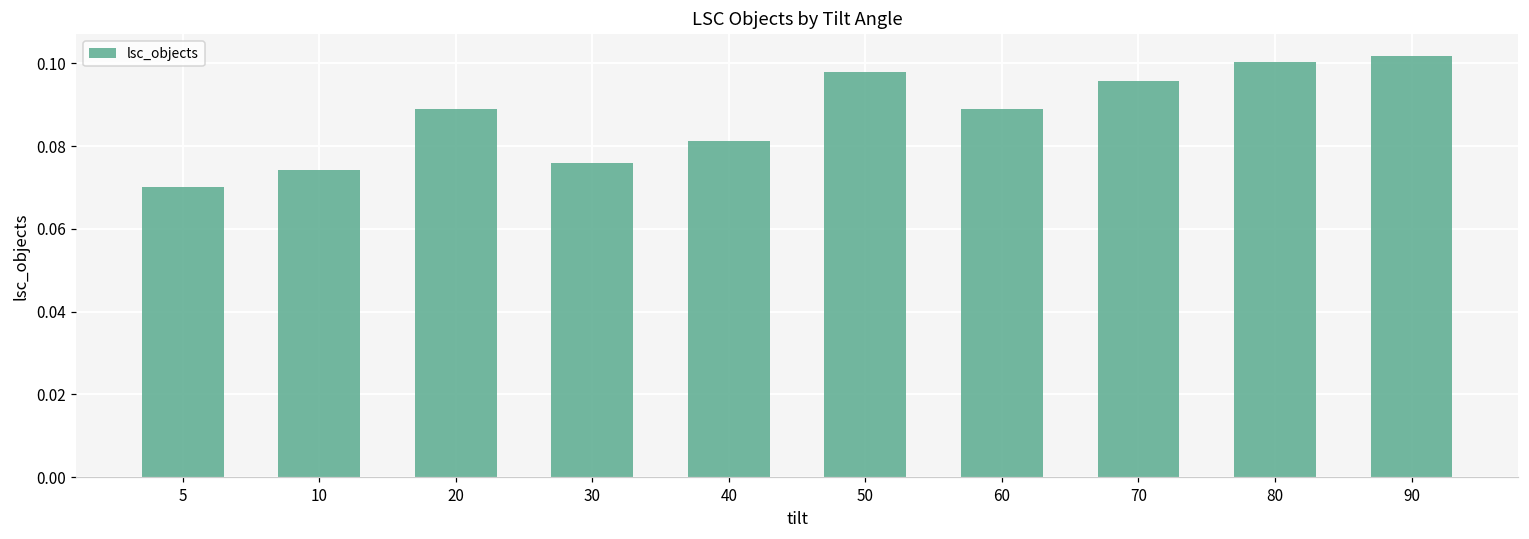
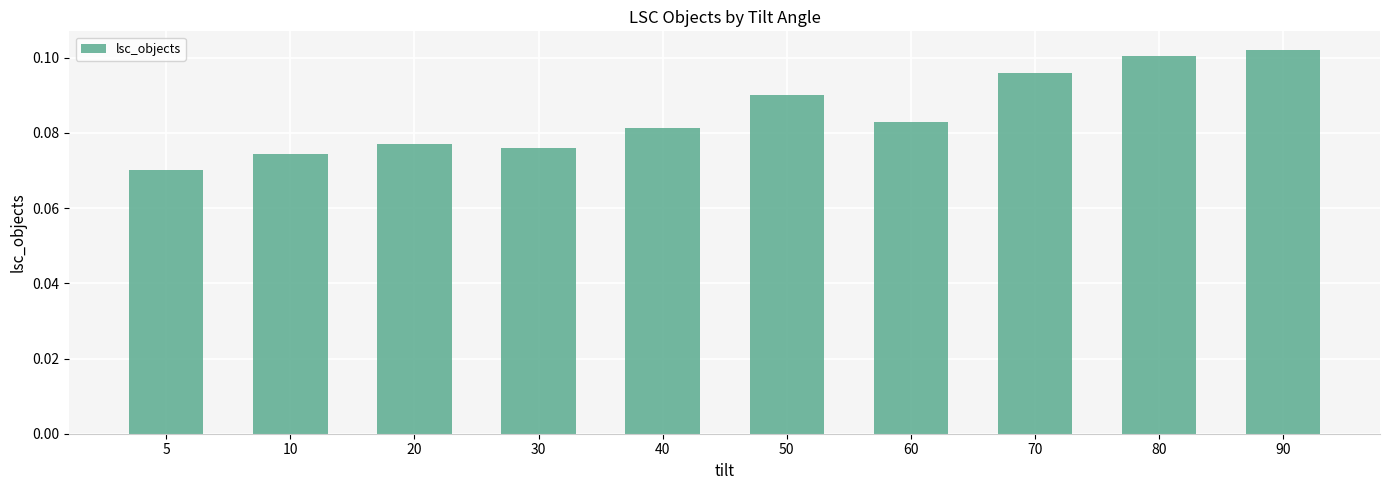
  {
    "5": 0.070,
    "10": 0.074,
-   "20": 0.089,
+   "20": 0.077,
    "30": 0.076,
    "40": 0.081,
-   "50": 0.098,
-   "60": 0.089,
+   "50": 0.090,
+   "60": 0.083,
    "70": 0.096,
    "80": 0.100,
    "90": 0.102
  }
